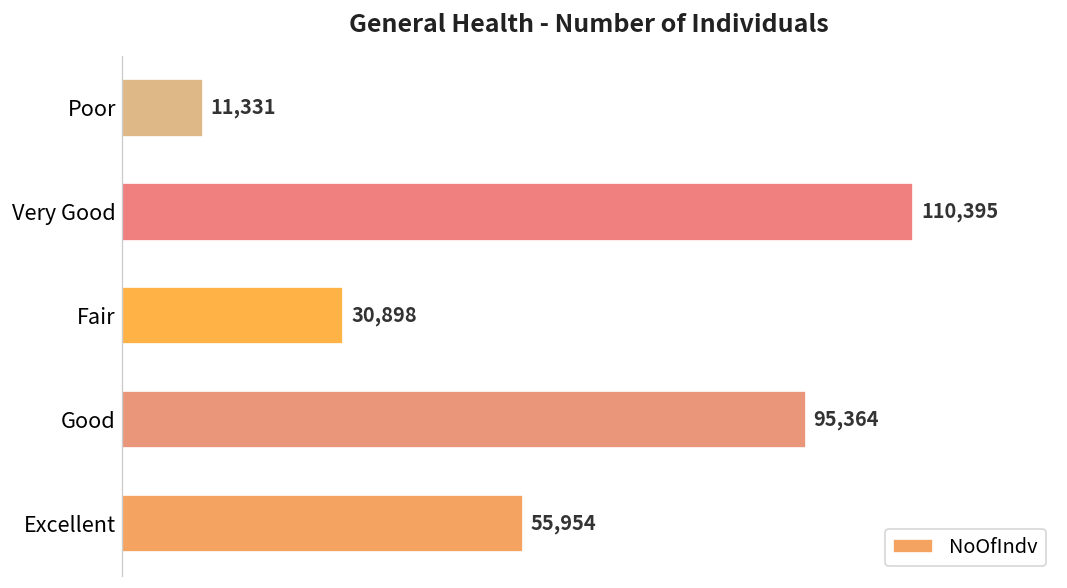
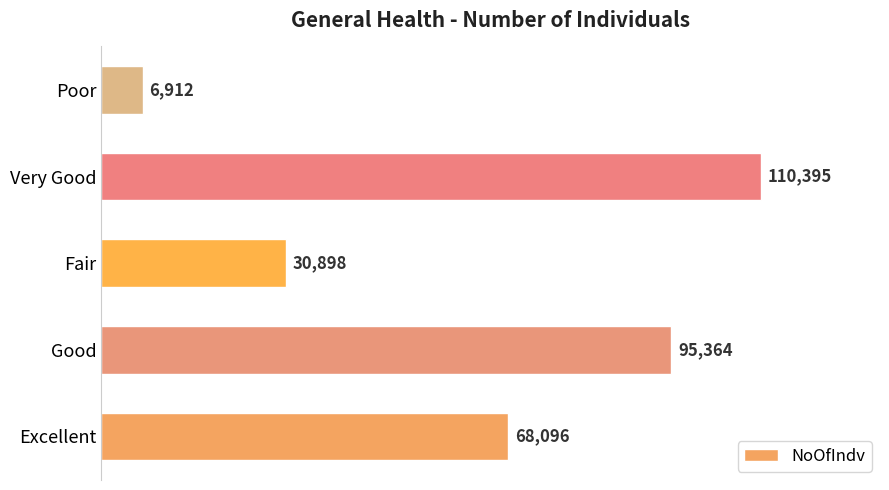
  {
-   "Poor": "11,331",
+   "Poor": "6,912",
    "Very Good": "110,395",
    "Fair": "30,898",
    "Good": "95,364",
-   "Excellent": "55,954"
+   "Excellent": "68,096"
  }
